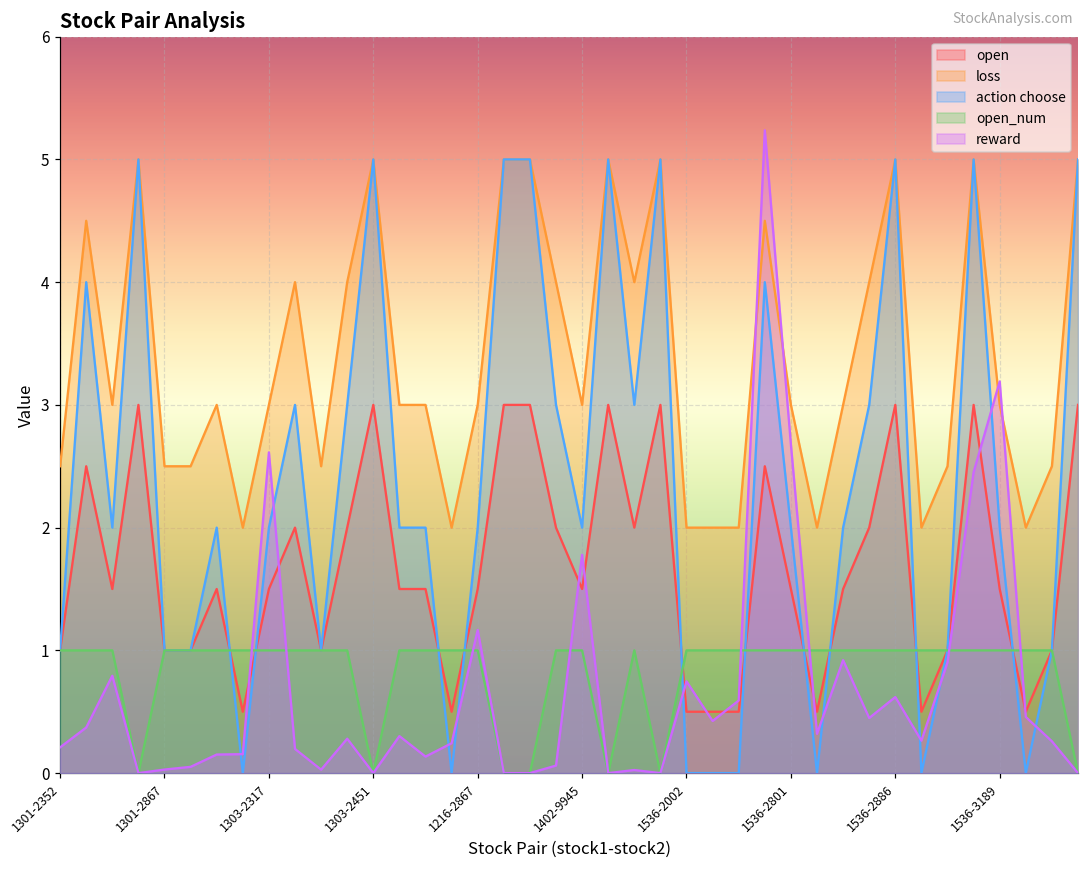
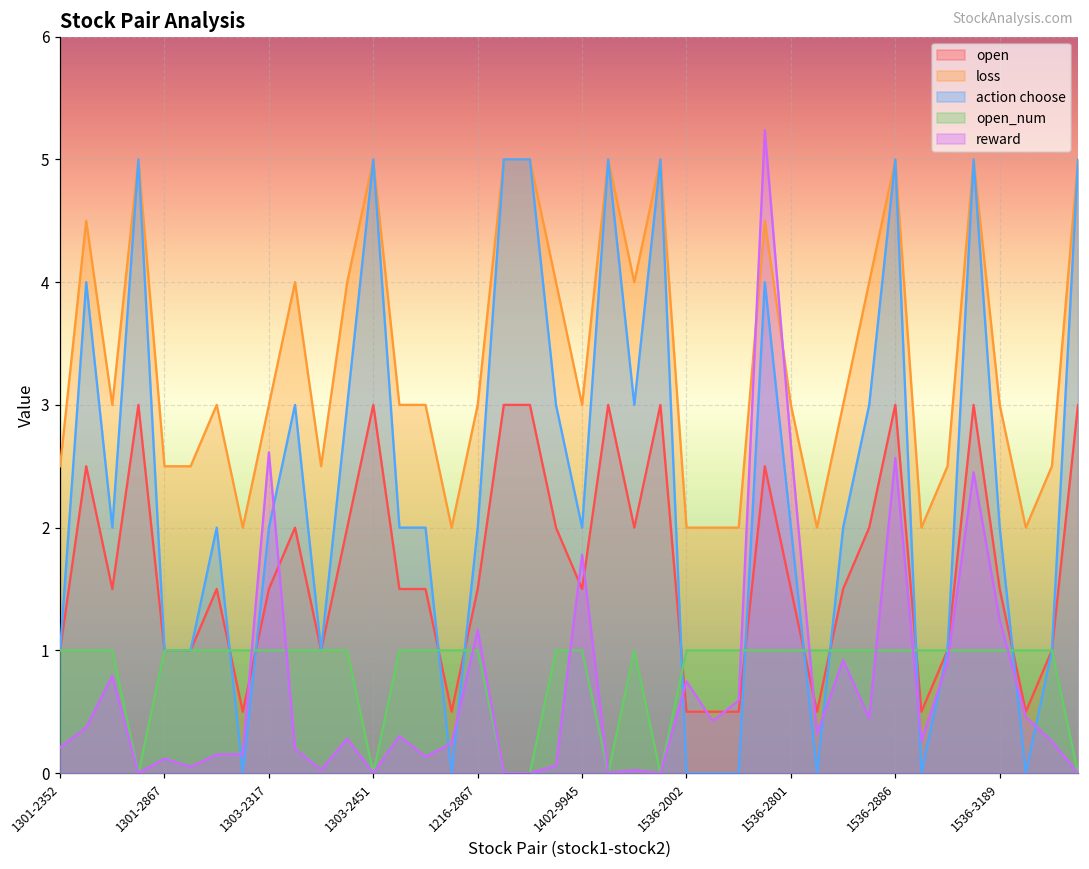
  {
    "action choose": {
      "1303-2317": 2.00,
      "1216-2867": 2.00,
      "1402-9945": 2.00,
      "1536-2002": 0.00,
      "1536-2801": 2.00,
      "1536-3189": 2.00
    },
    "open_num": {
      "1303-2317": 1.00,
      "1216-2867": 1.00,
      "1402-9945": 1.00,
      "1536-2002": 1.00,
      "1536-2801": 1.00,
      "1536-2886": 1.00,
      "1536-3189": 1.00
    },
    "reward": {
      "1301-2352": 0.21,
-     "1301-2867": 0.03,
+     "1301-2867": 0.12,
      "1303-2317": 2.61,
      "1216-2867": 1.17,
      "1402-9945": 1.78,
      "1536-2002": 0.75,
      "1536-2801": 2.68,
-     "1536-2886": 0.62,
-     "1536-3189": 3.19
+     "1536-2886": 2.57,
+     "1536-3189": 1.25
    }
  }
